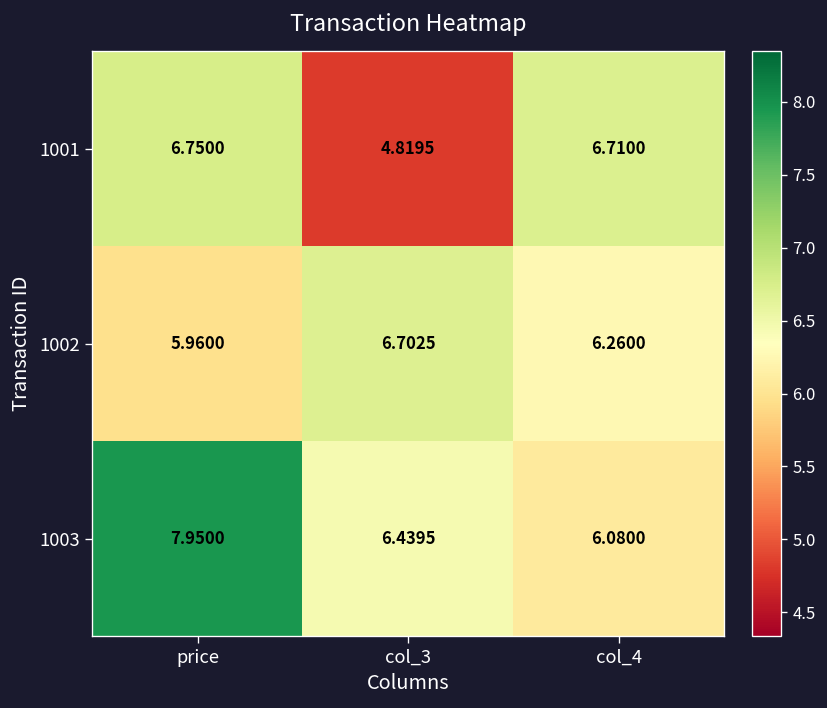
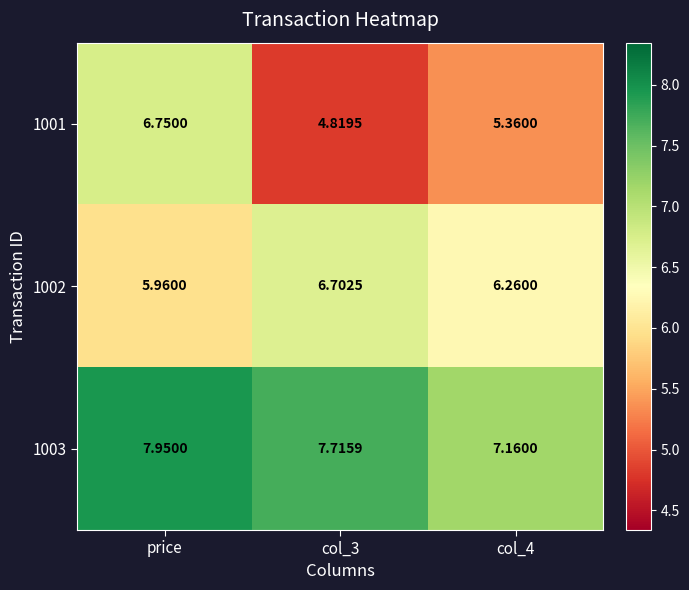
  {
    "1001": {
      "price": 6.7500,
      "col_3": 4.8195,
-     "col_4": 6.7100
+     "col_4": 5.3600
    },
    "1002": {
      "price": 5.9600,
      "col_3": 6.7025,
      "col_4": 6.2600
    },
    "1003": {
      "price": 7.9500,
-     "col_3": 6.4395,
-     "col_4": 6.0800
+     "col_3": 7.7159,
+     "col_4": 7.1600
    }
  }
